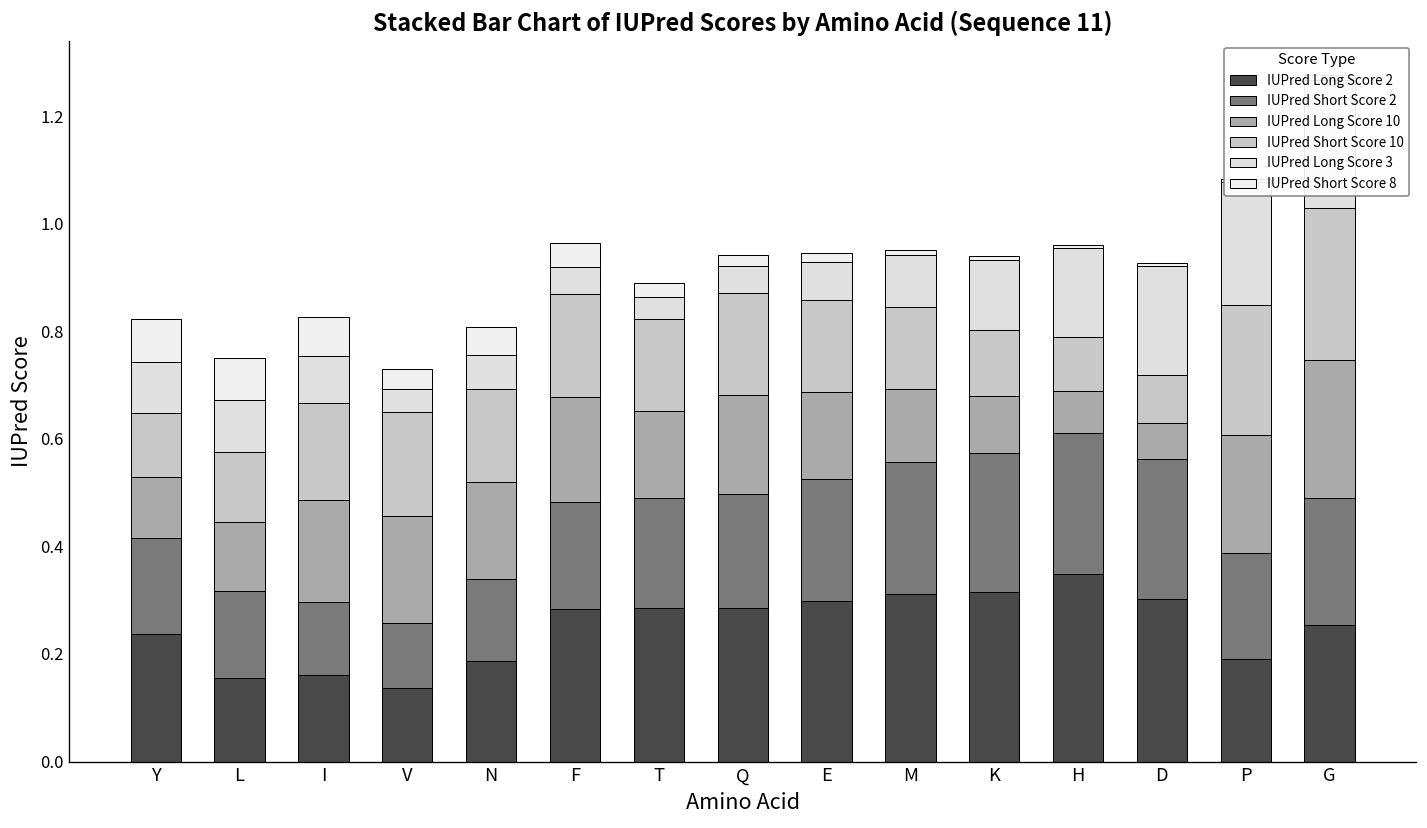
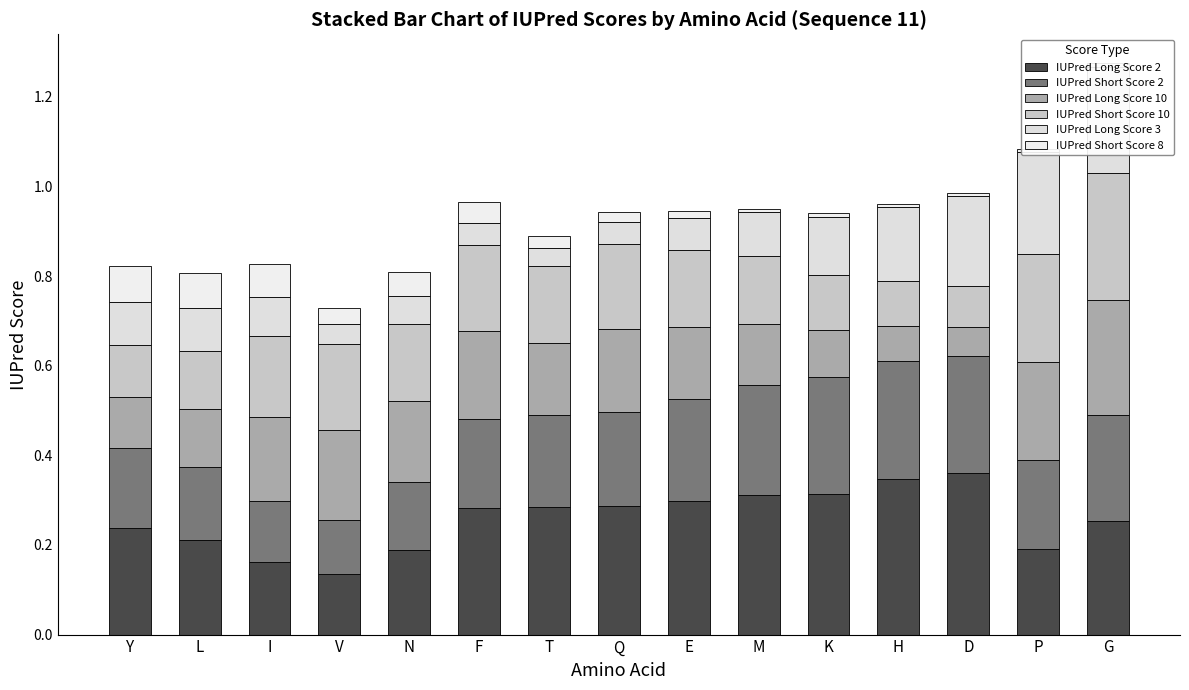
  {
    "IUPred Long Score 2": {
      "Y": 0.24,
-     "L": 0.15,
+     "L": 0.21,
      "I": 0.16,
      "V": 0.14,
      "N": 0.19,
      "F": 0.28,
      "T": 0.29,
      "Q": 0.29,
      "E": 0.30,
      "M": 0.31,
      "K": 0.31,
      "H": 0.35,
-     "D": 0.30,
+     "D": 0.36,
      "P": 0.19,
      "G": 0.25
    },
    "IUPred Short Score 2": {
      "Y": 0.18,
      "L": 0.16,
      "I": 0.14,
      "V": 0.12,
      "N": 0.15,
      "F": 0.20,
      "T": 0.20,
      "Q": 0.21,
      "E": 0.23,
      "M": 0.25,
      "K": 0.26,
      "H": 0.26,
      "D": 0.26,
      "P": 0.20,
      "G": 0.24
    }
  }
